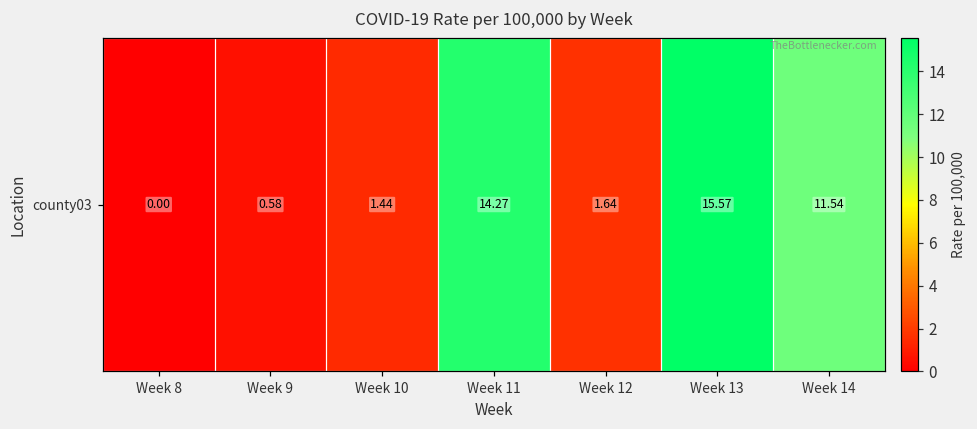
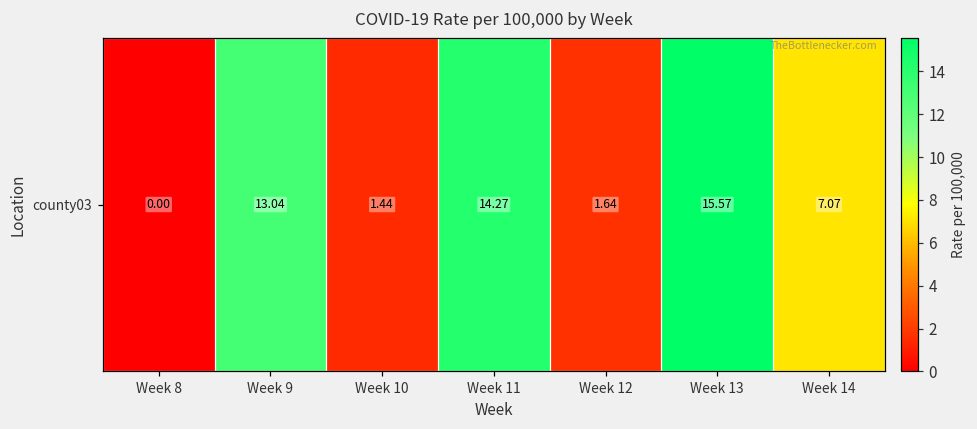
  {
    "county03": {
-     "Week 9": 0.58,
-     "Week 14": 11.54
+     "Week 9": 13.04,
+     "Week 14": 7.07
    }
  }
